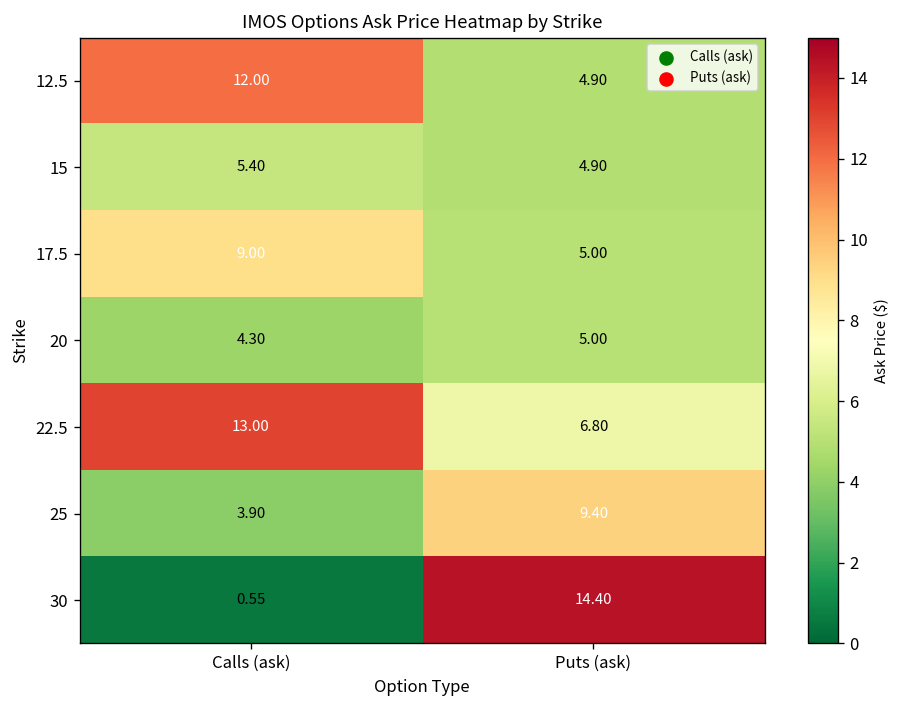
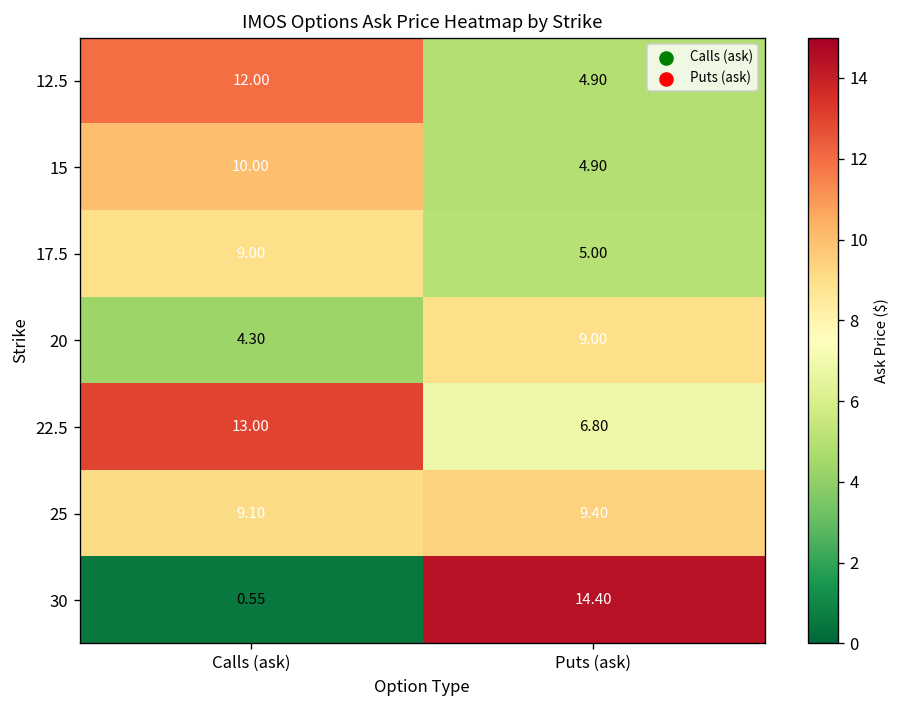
  {
    "12.5": {
      "Calls (ask)": 12.00,
      "Puts (ask)": 4.90
    },
    "15": {
-     "Calls (ask)": 5.40,
+     "Calls (ask)": 10.00,
      "Puts (ask)": 4.90
    },
    "17.5": {
      "Calls (ask)": 9.00,
      "Puts (ask)": 5.00
    },
    "20": {
      "Calls (ask)": 4.30,
-     "Puts (ask)": 5.00
+     "Puts (ask)": 9.00
    },
    "22.5": {
      "Calls (ask)": 13.00,
      "Puts (ask)": 6.80
    },
    "25": {
-     "Calls (ask)": 3.90,
+     "Calls (ask)": 9.10,
      "Puts (ask)": 9.40
    },
    "30": {
      "Calls (ask)": 0.55,
      "Puts (ask)": 14.40
    }
  }
